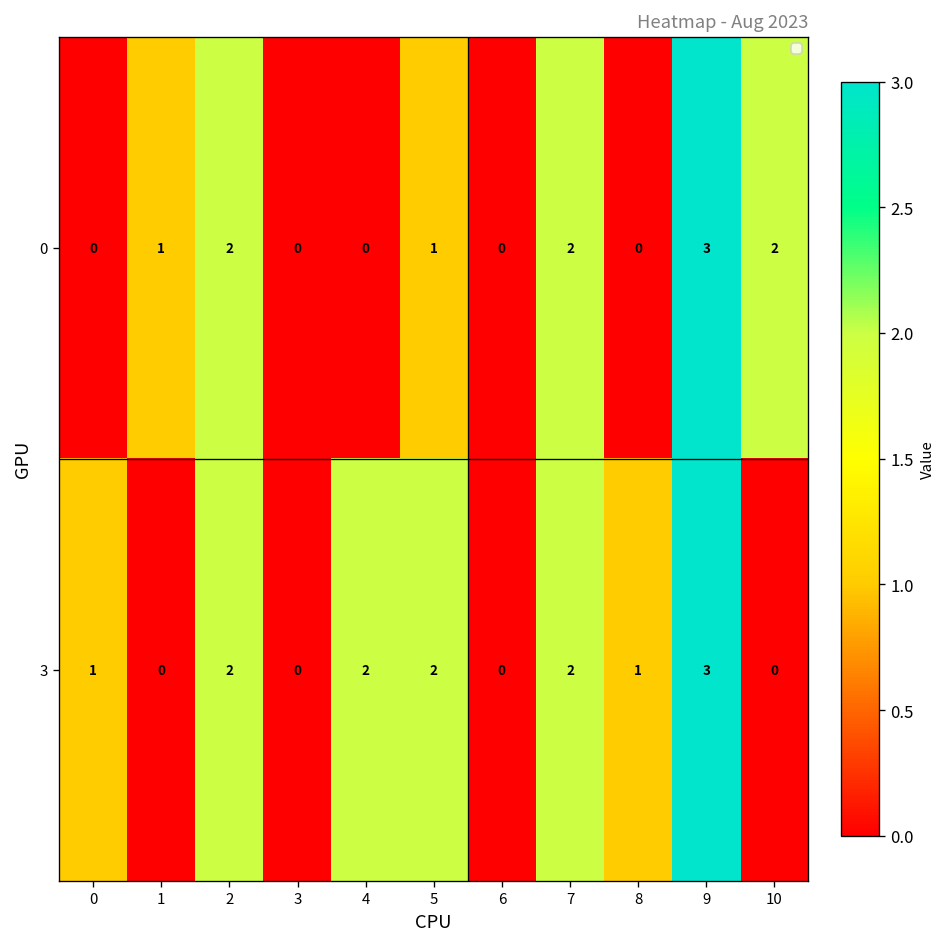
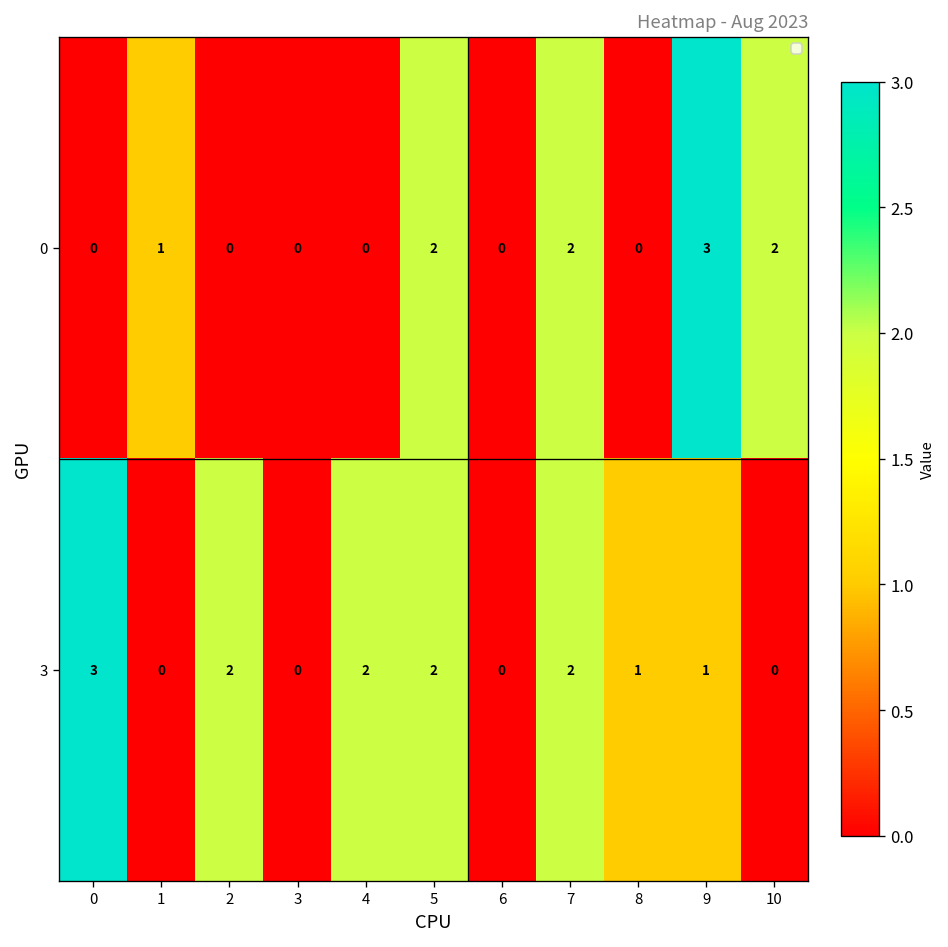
  {
    "0": {
      "0": 0,
      "1": 1,
-     "2": 2,
+     "2": 0,
      "3": 0,
      "4": 0,
-     "5": 1,
+     "5": 2,
      "6": 0,
      "7": 2,
      "8": 0,
      "9": 3,
      "10": 2
    },
    "3": {
-     "0": 1,
+     "0": 3,
      "1": 0,
      "2": 2,
      "3": 0,
      "4": 2,
      "5": 2,
      "6": 0,
      "7": 2,
      "8": 1,
-     "9": 3,
+     "9": 1,
      "10": 0
    }
  }
